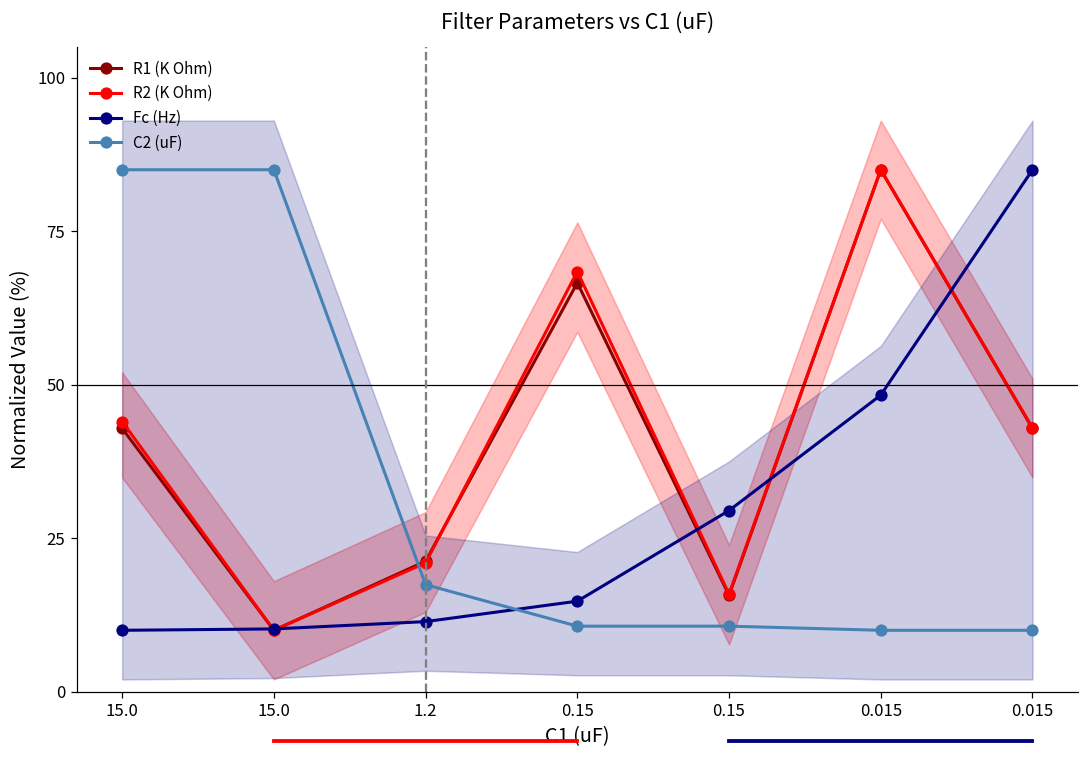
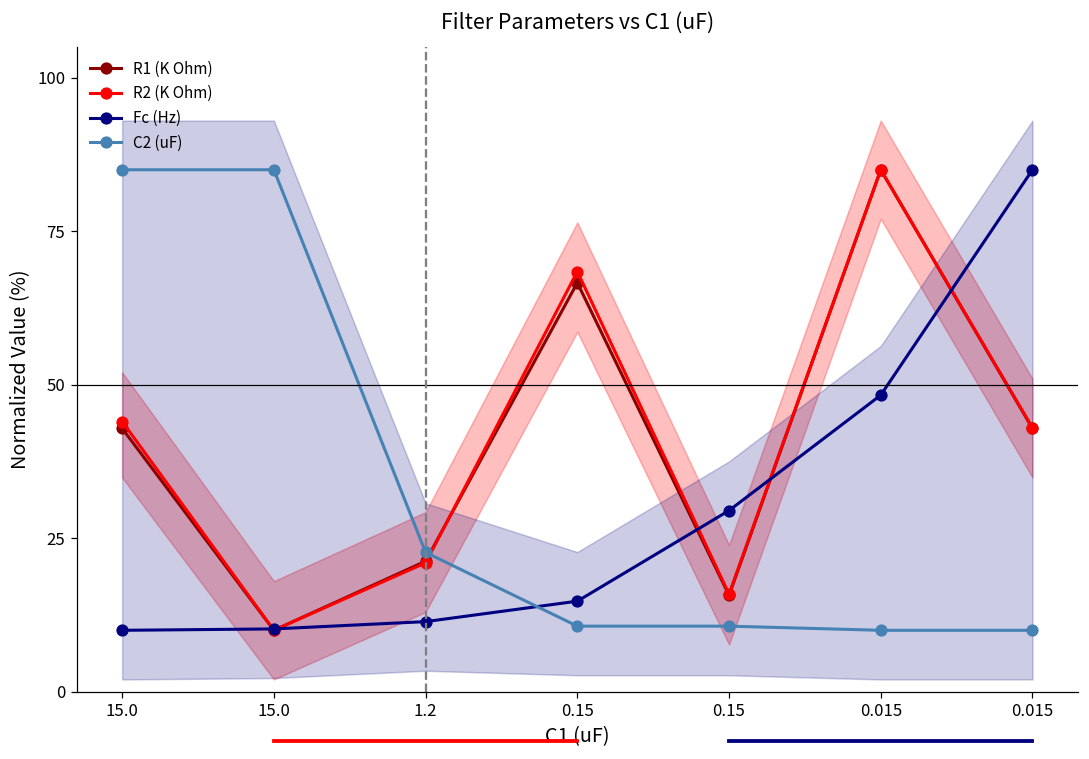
  {
    "C2 (uF)": {
-     "1.2": 17
+     "1.2": 23
    }
  }
